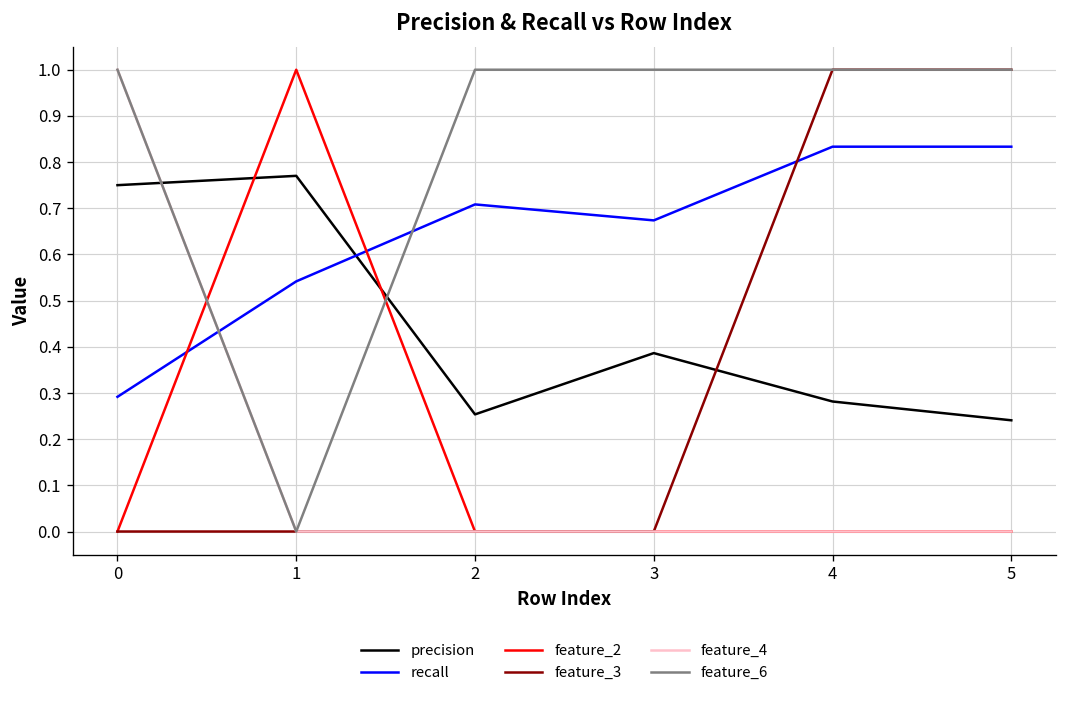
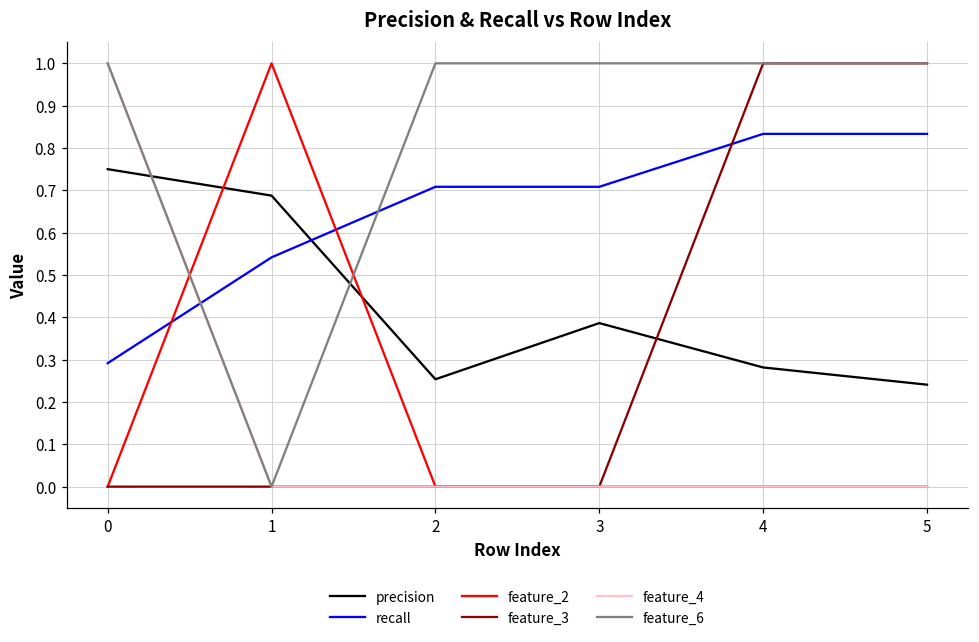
  {
    "precision": {
      "0": 0.75,
-     "1": 0.77,
+     "1": 0.69,
      "2": 0.25,
      "3": 0.39,
      "4": 0.28,
      "5": 0.24
    },
    "recall": {
      "0": 0.29,
      "1": 0.54,
      "2": 0.71,
-     "3": 0.67,
+     "3": 0.71,
      "4": 0.83,
      "5": 0.83
    },
    "feature_2": {
      "1": 1.00
    },
    "feature_6": {
      "2": 1.00,
      "3": 1.00
    }
  }
